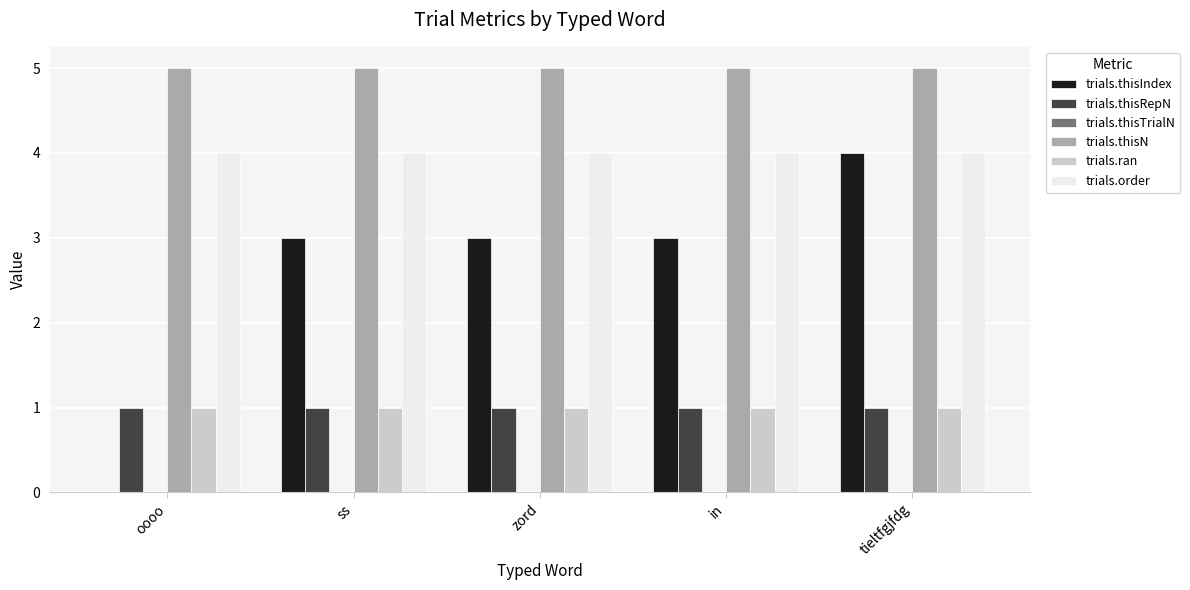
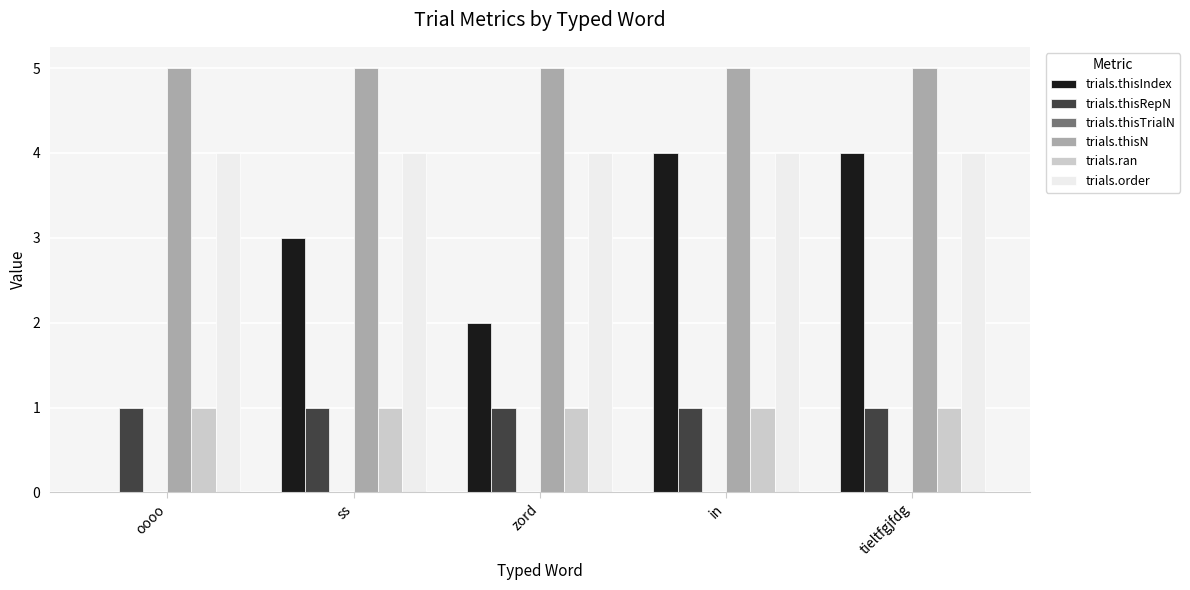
  {
    "trials.thisIndex": {
      "oooo": 0,
      "ss": 3,
-     "zord": 3,
-     "in": 3,
+     "zord": 2,
+     "in": 4,
      "tieltfgjfdg": 4
    },
    "trials.thisRepN": {
      "oooo": 1,
      "ss": 1,
      "zord": 1,
      "in": 1,
      "tieltfgjfdg": 1
    },
    "trials.thisTrialN": {
      "oooo": 0,
      "ss": 0,
      "zord": 0,
      "in": 0,
      "tieltfgjfdg": 0
    }
  }
